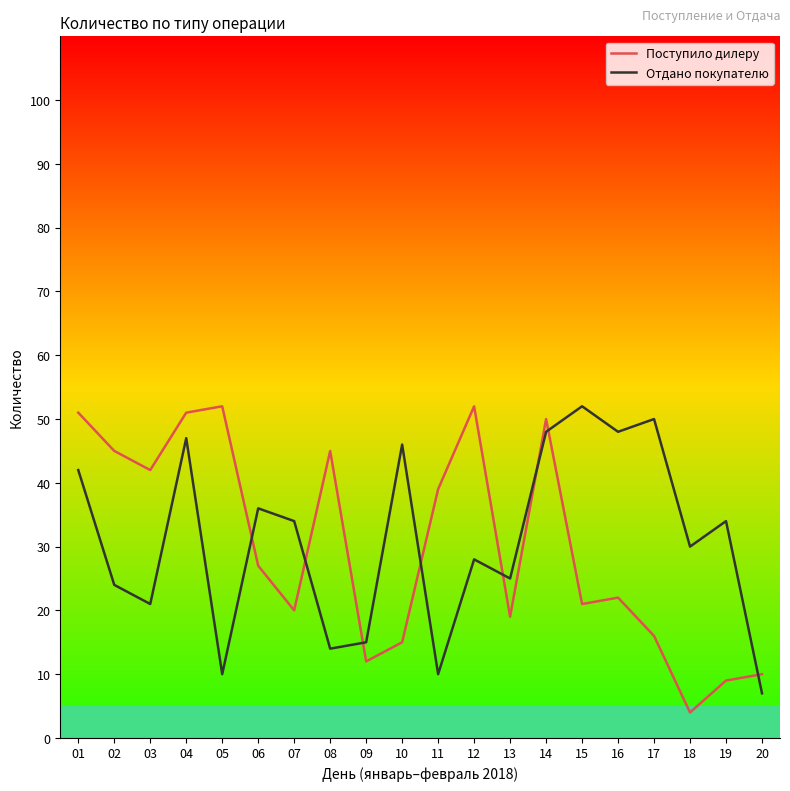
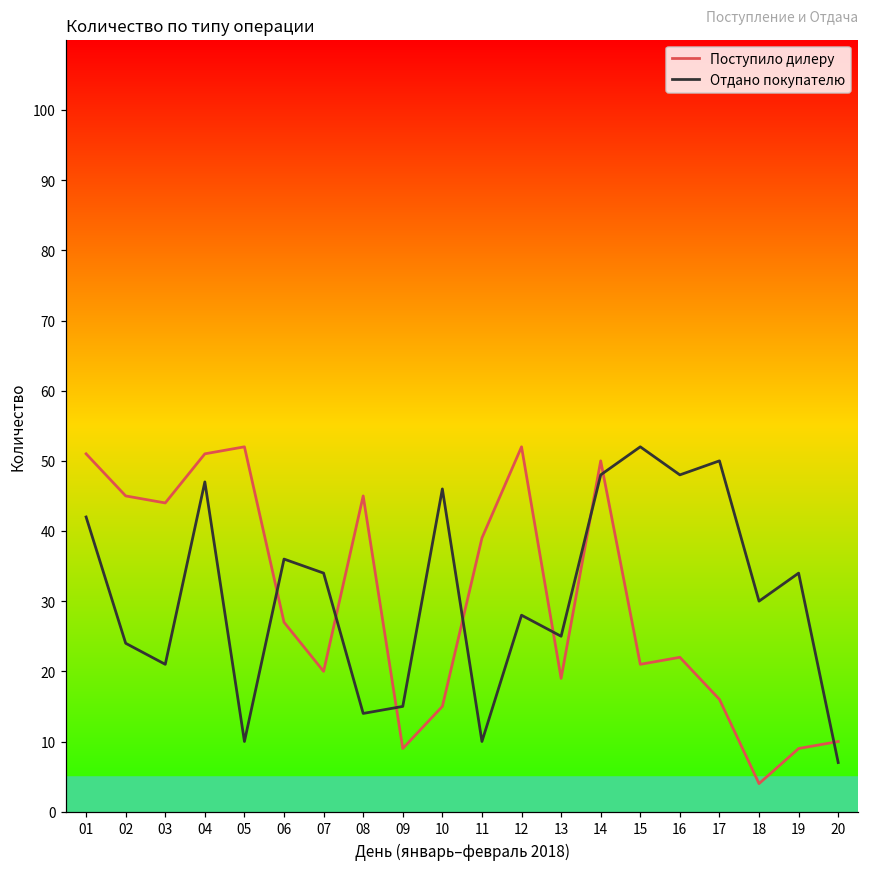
  {
    "Поступило дилеру": {
      "01": 51,
      "02": 45,
-     "03": 42,
+     "03": 44,
      "04": 51,
      "05": 52,
      "06": 27,
      "07": 20,
      "08": 45,
-     "09": 12,
+     "09": 9,
      "10": 15,
      "11": 39,
      "12": 52,
      "13": 19,
      "14": 50,
      "15": 21,
      "16": 22,
      "17": 16,
      "19": 9,
      "20": 10
    },
    "Отдано покупателю": {
      "01": 42,
      "02": 24,
      "03": 21,
      "04": 47,
      "05": 10,
      "06": 36,
      "07": 34,
      "08": 14,
      "09": 15,
      "10": 46,
      "11": 10,
      "12": 28,
      "13": 25,
      "14": 48,
      "15": 52,
      "16": 48,
      "17": 50,
      "18": 30,
      "19": 34,
      "20": 7
    }
  }
